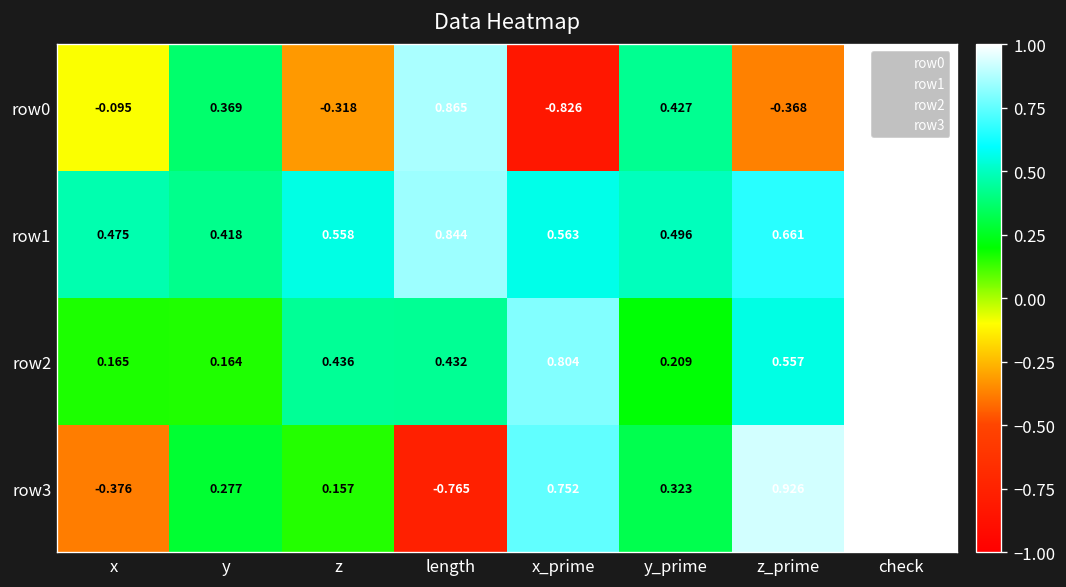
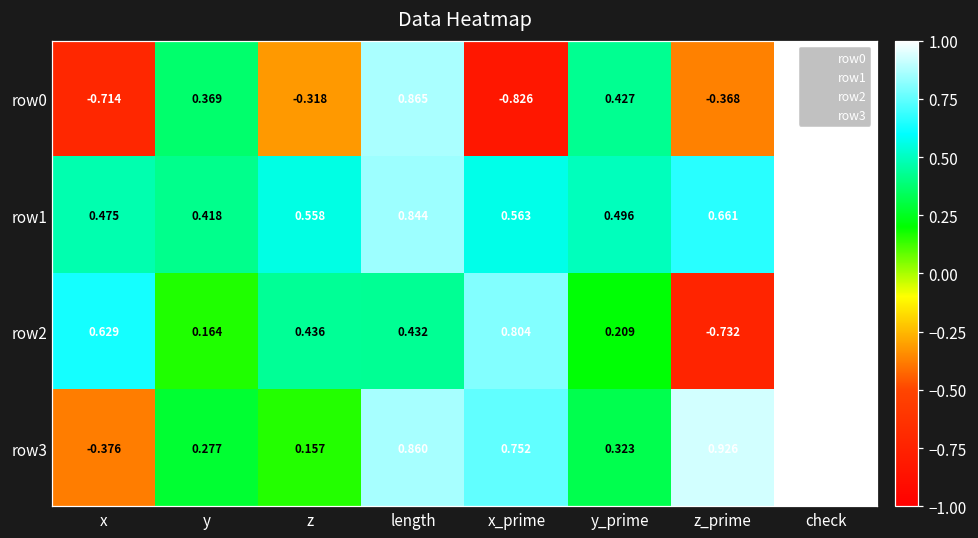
  {
    "row0": {
-     "x": -0.095,
+     "x": -0.714,
      "y": 0.369,
      "z": -0.318,
      "length": 0.865,
      "x_prime": -0.826,
      "y_prime": 0.427,
      "z_prime": -0.368
    },
    "row1": {
      "x": 0.475,
      "y": 0.418,
      "z": 0.558,
      "length": 0.844,
      "x_prime": 0.563,
      "y_prime": 0.496,
      "z_prime": 0.661
    },
    "row2": {
-     "x": 0.165,
+     "x": 0.629,
      "y": 0.164,
      "z": 0.436,
      "length": 0.432,
      "x_prime": 0.804,
      "y_prime": 0.209,
-     "z_prime": 0.557
+     "z_prime": -0.732
    },
    "row3": {
      "x": -0.376,
      "y": 0.277,
      "z": 0.157,
-     "length": -0.765,
+     "length": 0.860,
      "x_prime": 0.752,
      "y_prime": 0.323
    }
  }
